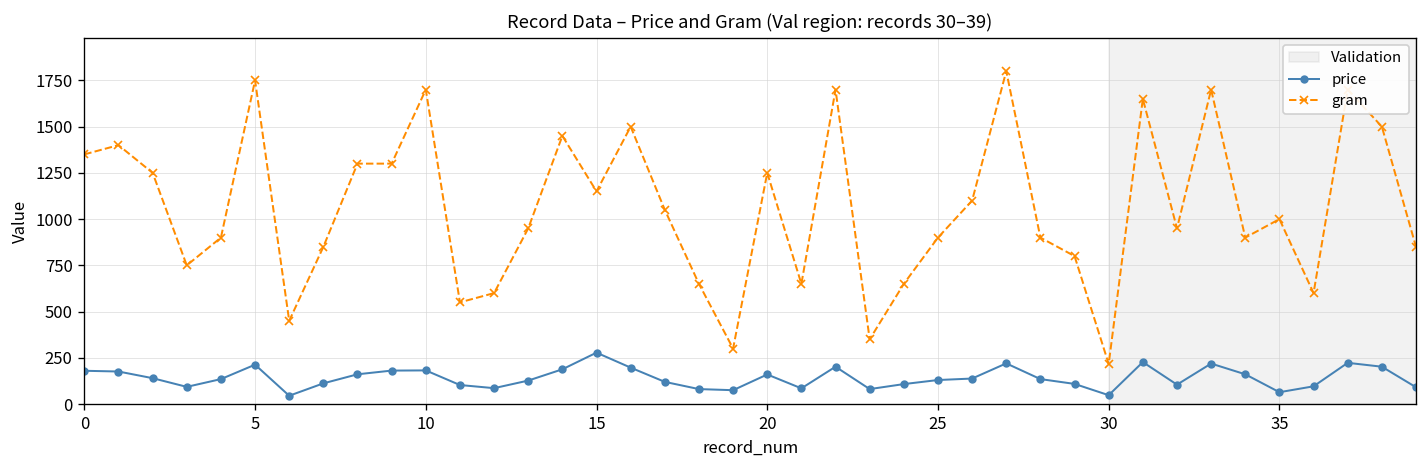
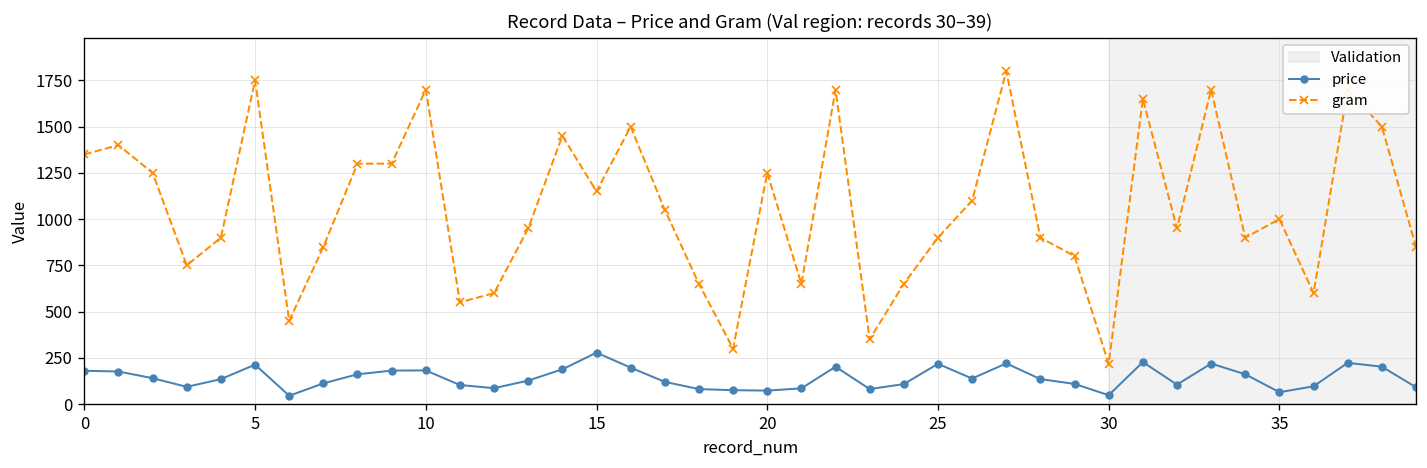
  {
    "price": {
      "0": 180,
      "5": 210,
      "10": 180,
      "15": 280,
-     "20": 160,
-     "25": 130,
+     "20": 70,
+     "25": 220,
      "30": 50,
      "35": 60
    },
    "gram": {
      "0": 1350,
      "5": 1750,
      "10": 1700,
      "15": 1150,
      "20": 1250,
      "25": 900,
      "30": 220,
      "35": 1000
    }
  }
